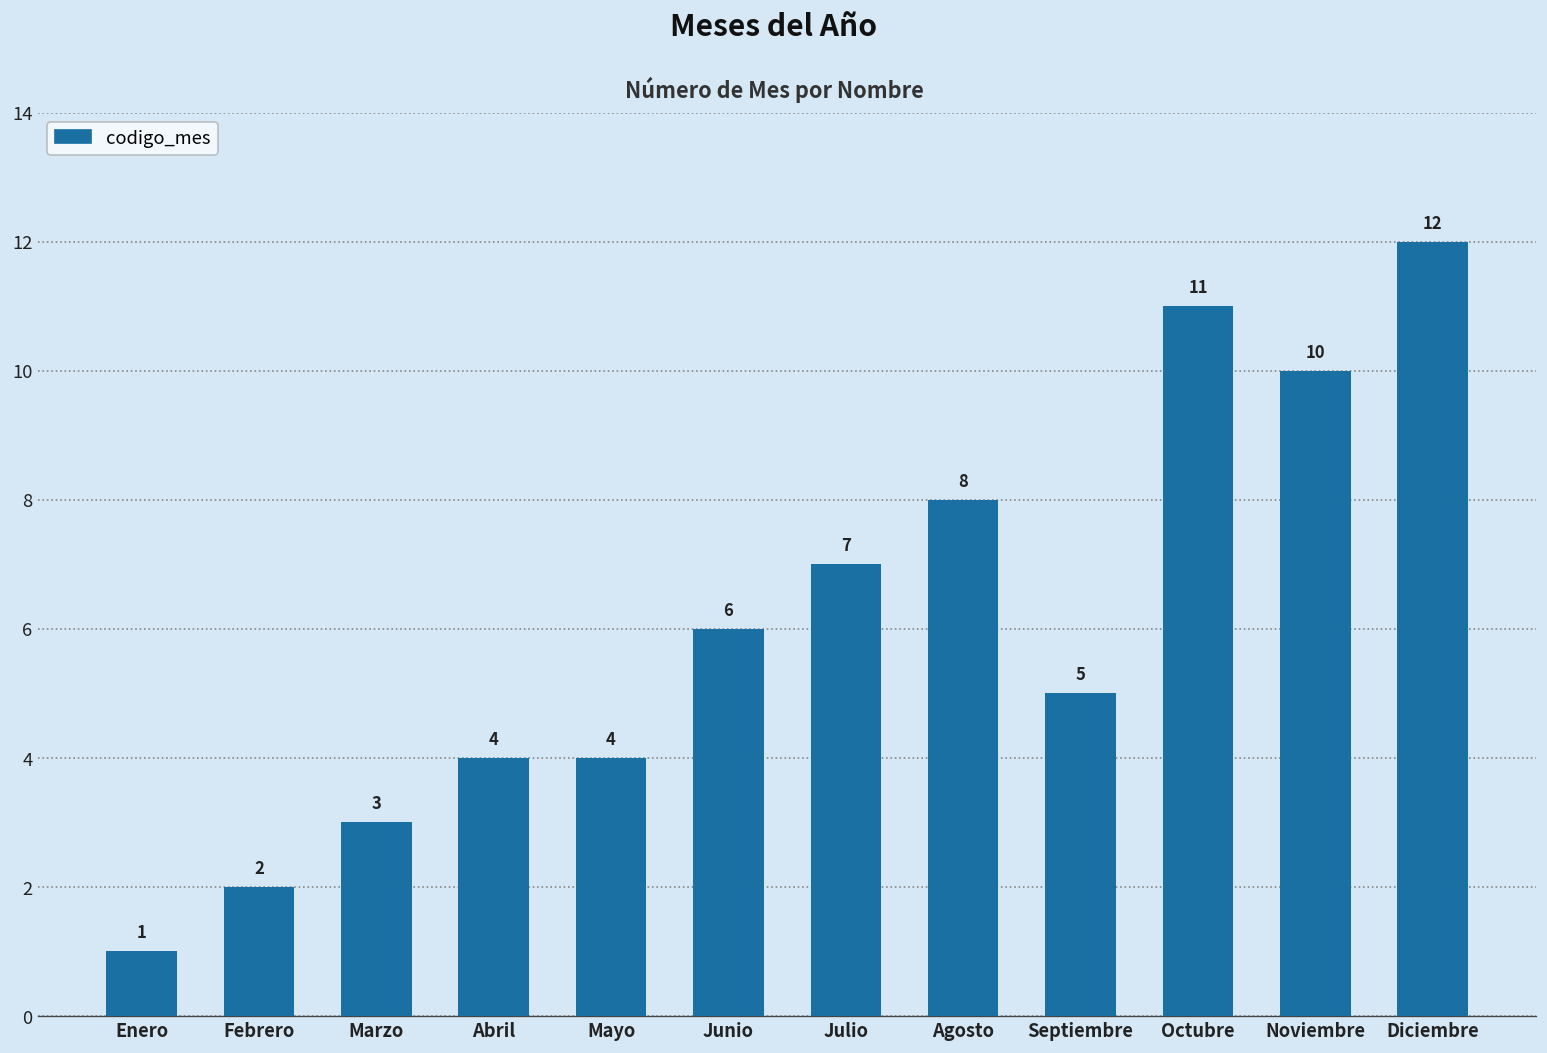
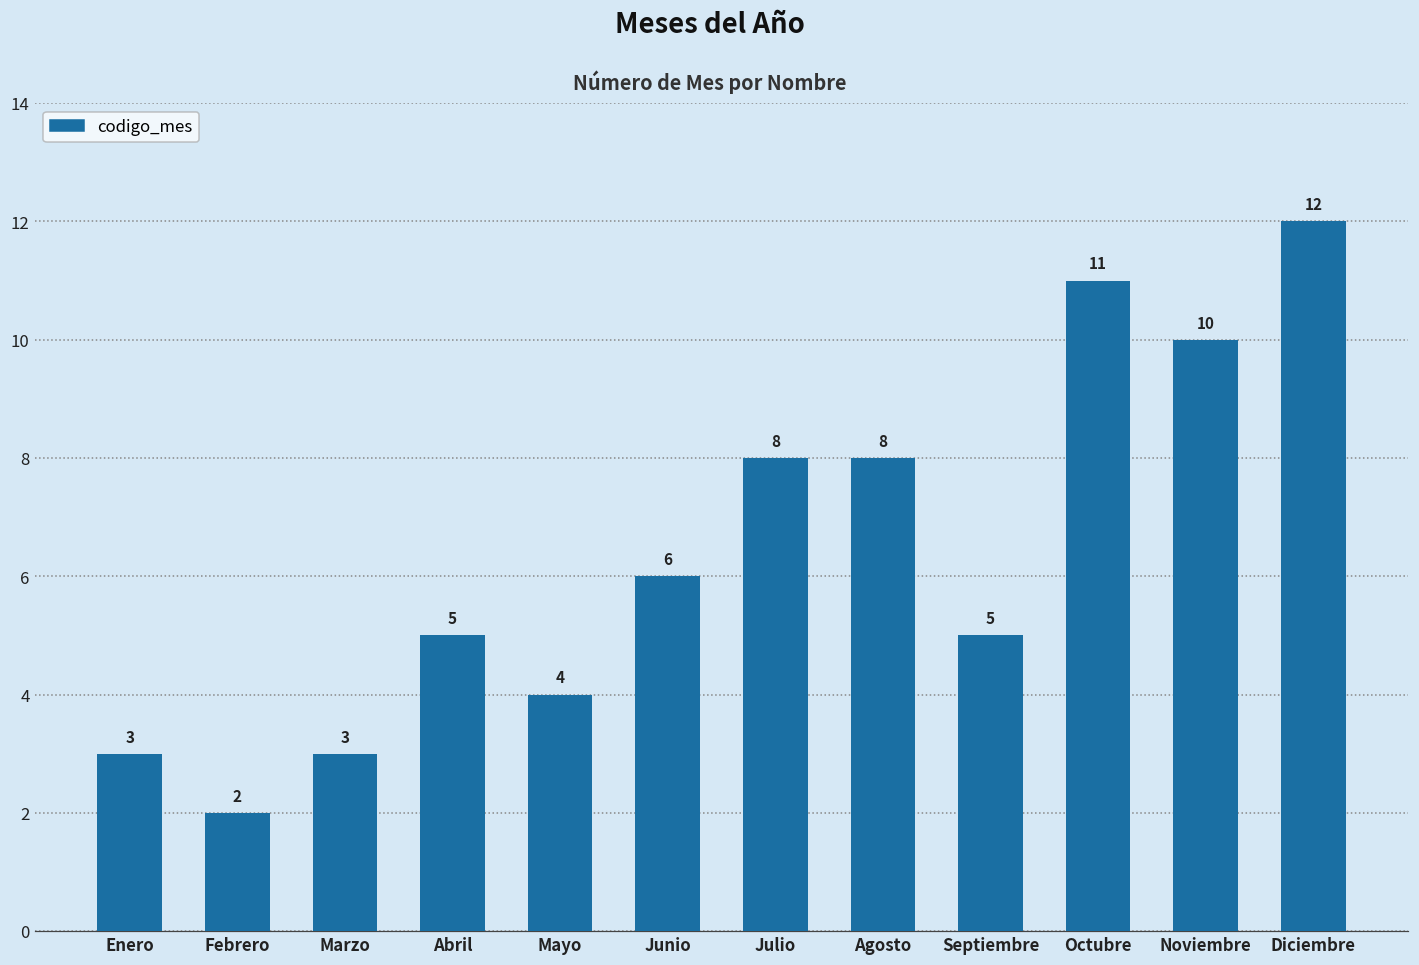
  {
-   "Enero": 1,
+   "Enero": 3,
    "Febrero": 2,
    "Marzo": 3,
-   "Abril": 4,
+   "Abril": 5,
    "Mayo": 4,
    "Junio": 6,
-   "Julio": 7,
+   "Julio": 8,
    "Agosto": 8,
    "Septiembre": 5,
    "Octubre": 11,
    "Noviembre": 10,
    "Diciembre": 12
  }
